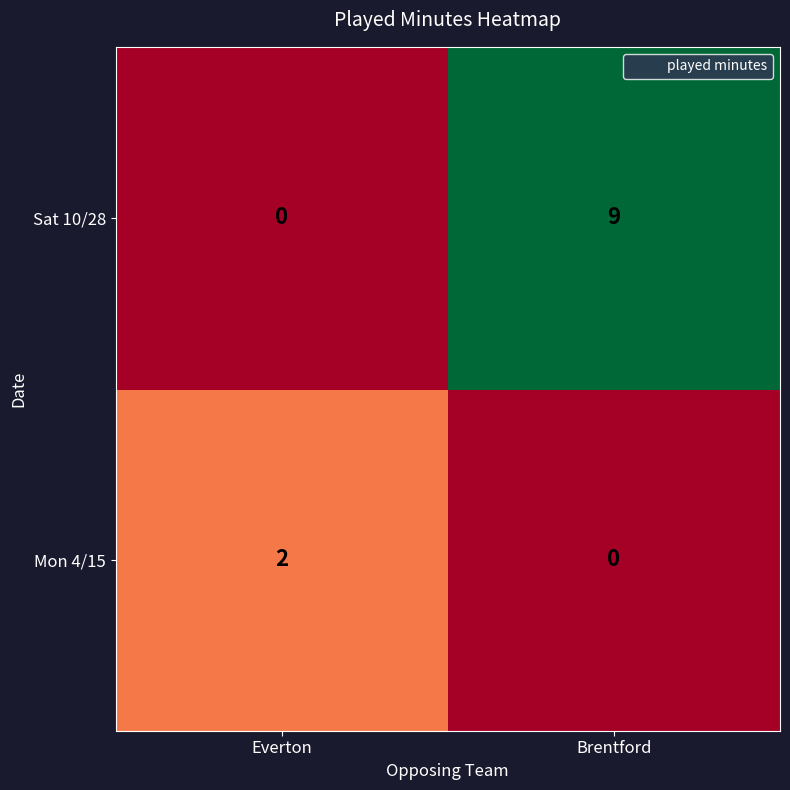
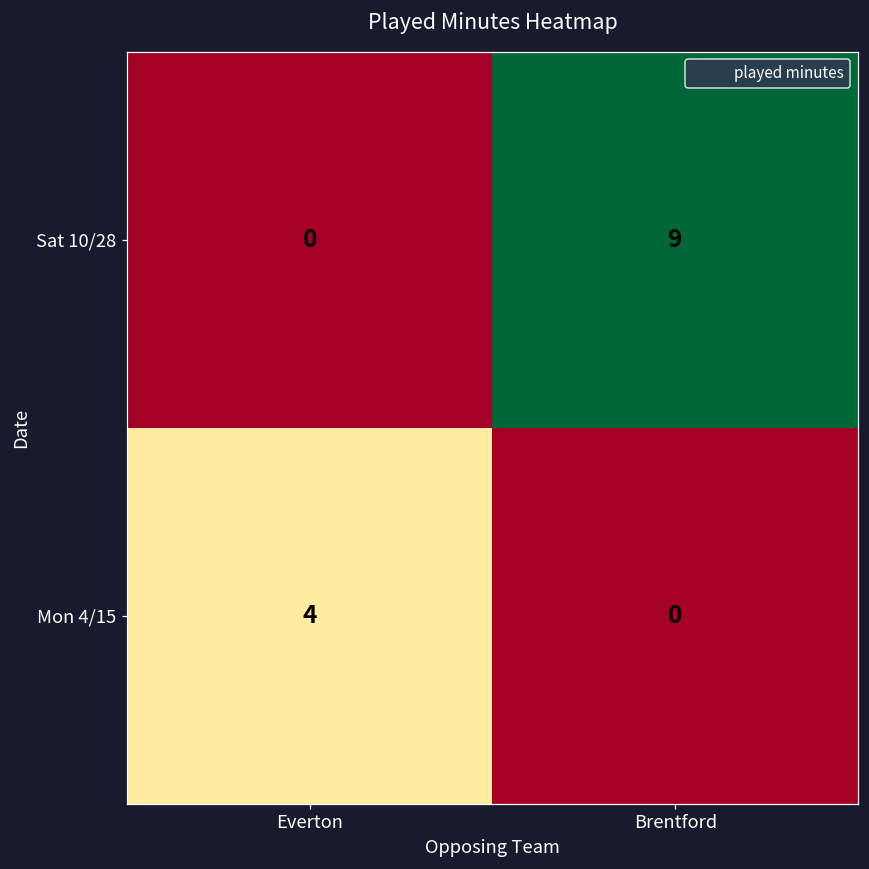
  {
    "Sat 10/28": {
      "Everton": 0,
      "Brentford": 9
    },
    "Mon 4/15": {
-     "Everton": 2,
+     "Everton": 4,
      "Brentford": 0
    }
  }
